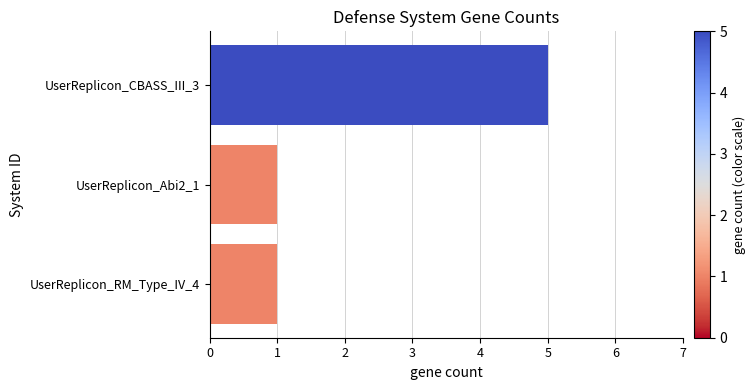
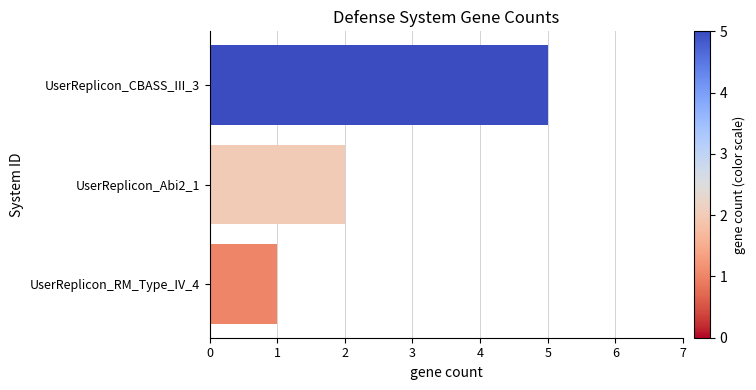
  {
    "UserReplicon_CBASS_III_3": 5,
-   "UserReplicon_Abi2_1": 1,
+   "UserReplicon_Abi2_1": 2,
    "UserReplicon_RM_Type_IV_4": 1
  }
